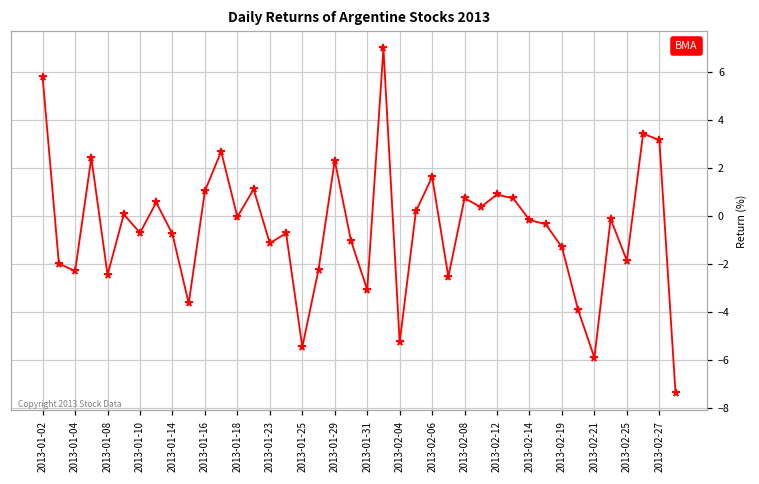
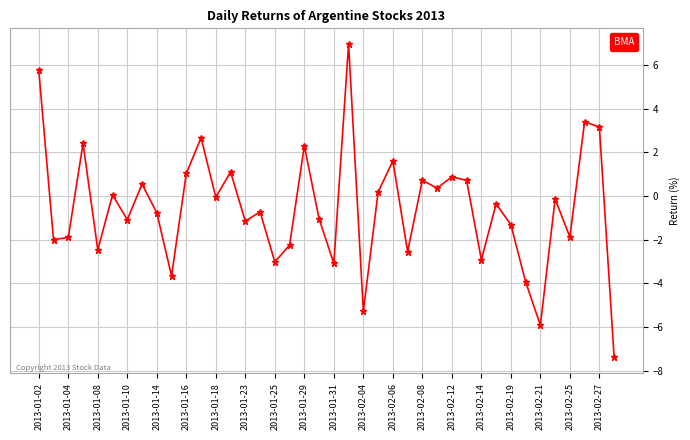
  {
    "2013-01-02": 5.8,
-   "2013-01-04": -2.3,
+   "2013-01-04": -1.9,
    "2013-01-08": -2.5,
-   "2013-01-10": -0.7,
+   "2013-01-10": -1.1,
    "2013-01-14": -0.8,
    "2013-01-16": 1.0,
    "2013-01-18": -0.1,
    "2013-01-23": -1.2,
-   "2013-01-25": -5.5,
+   "2013-01-25": -3.0,
    "2013-01-29": 2.3,
    "2013-01-31": -3.1,
    "2013-02-04": -5.3,
    "2013-02-06": 1.6,
    "2013-02-08": 0.7,
    "2013-02-12": 0.9,
-   "2013-02-14": -0.2,
+   "2013-02-14": -2.9,
    "2013-02-19": -1.3,
    "2013-02-21": -5.9,
    "2013-02-25": -1.9,
    "2013-02-27": 3.2
  }
